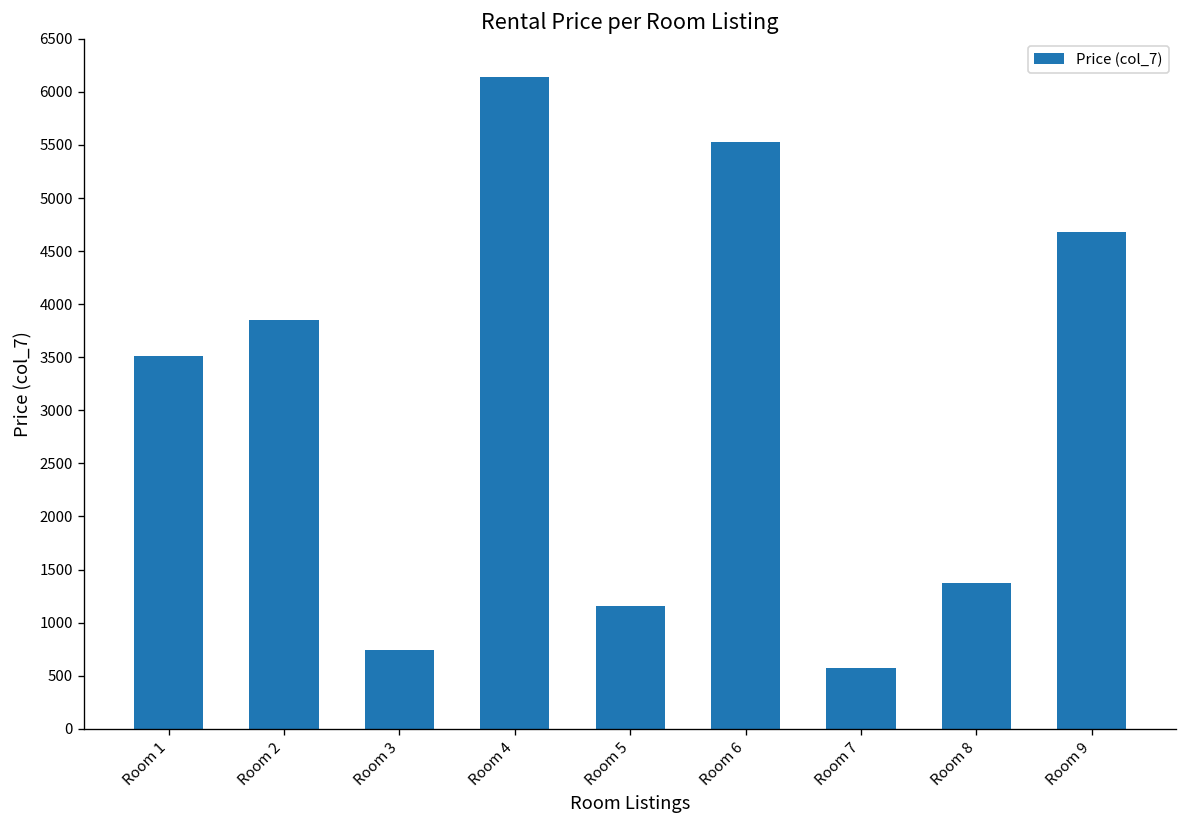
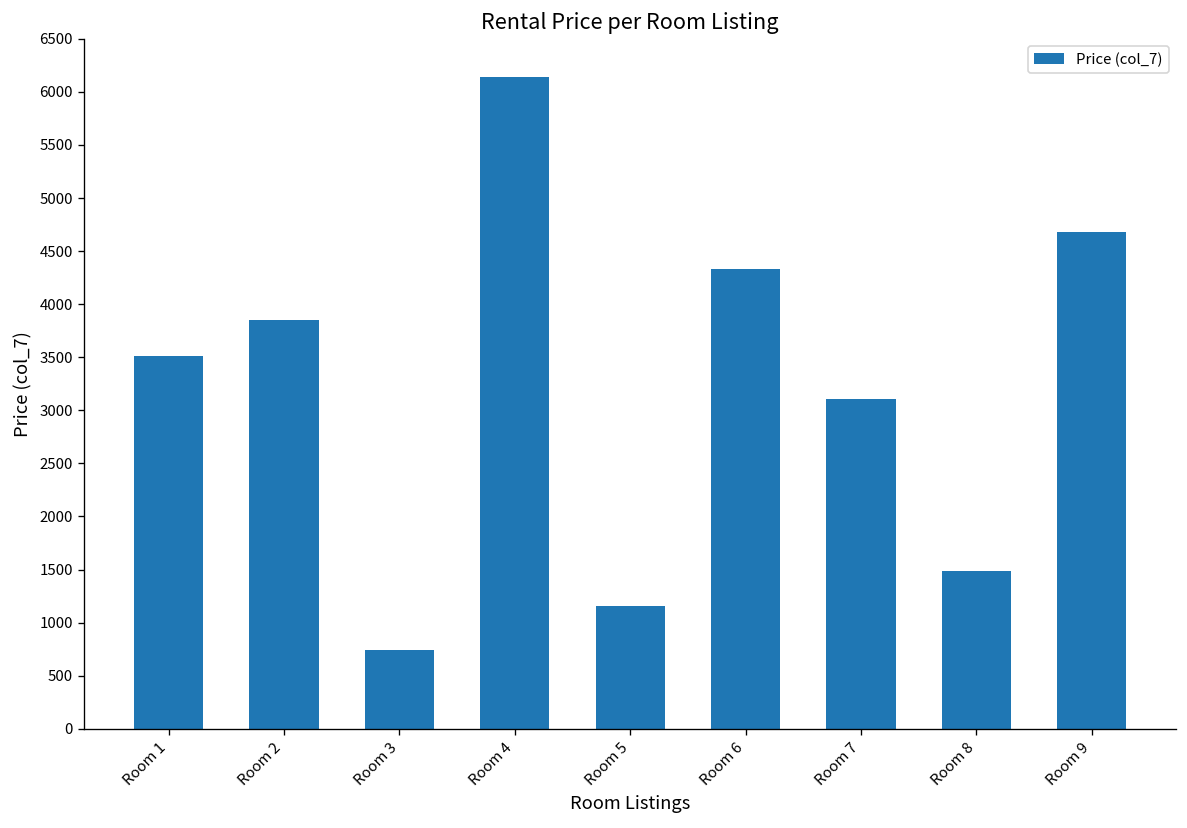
  {
    "Room 1": 3500,
    "Room 2": 3900,
    "Room 3": 700,
    "Room 4": 6100,
    "Room 5": 1200,
-   "Room 6": 5500,
-   "Room 7": 600,
-   "Room 8": 1400,
+   "Room 6": 4300,
+   "Room 7": 3100,
+   "Room 8": 1500,
    "Room 9": 4700
  }
